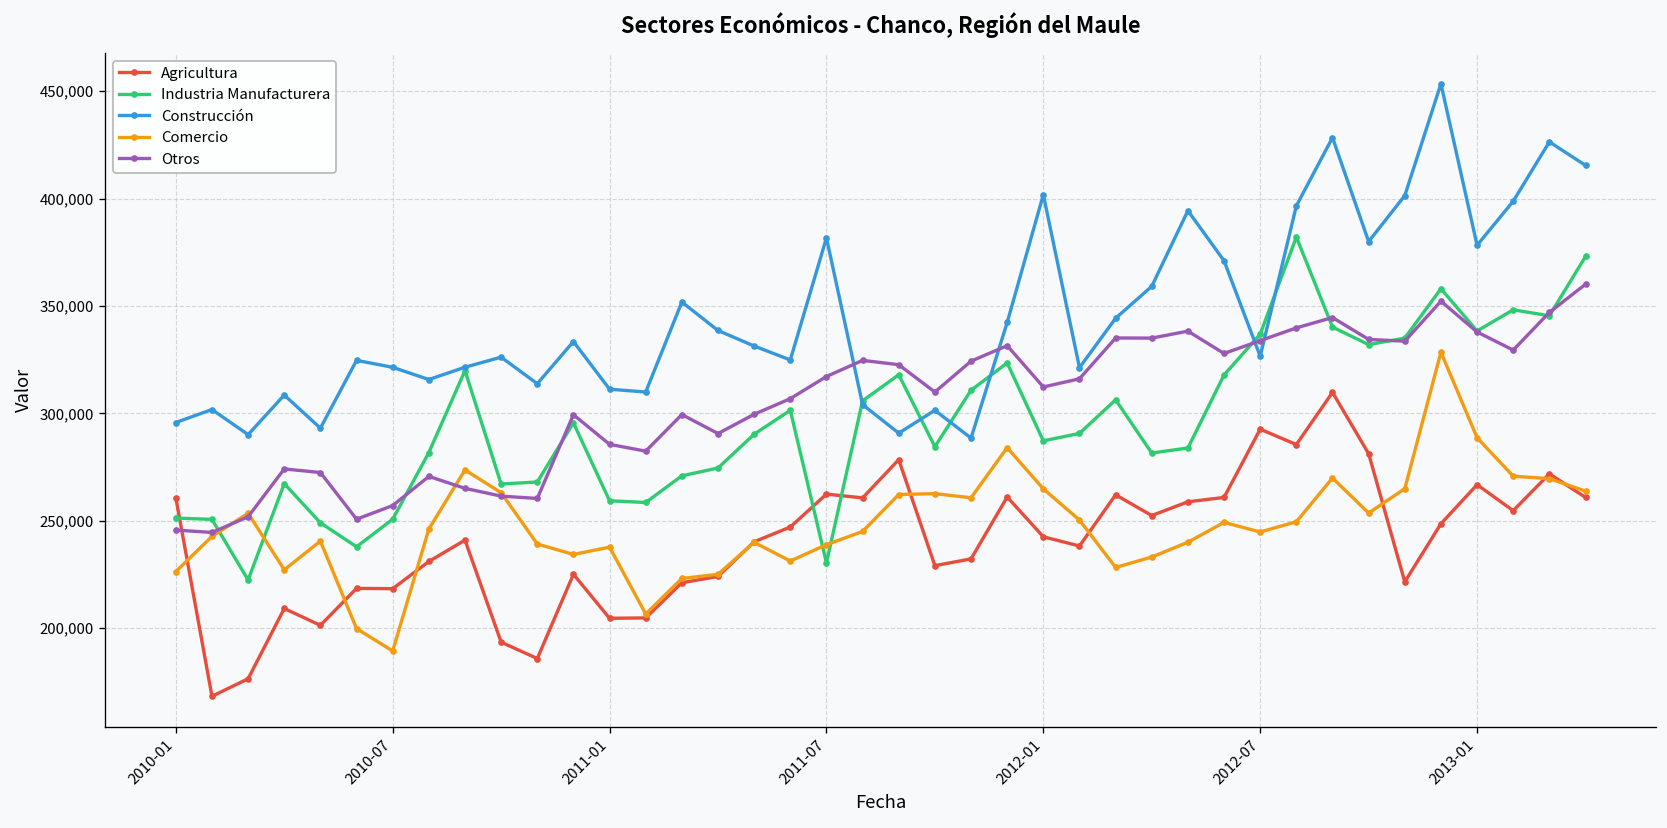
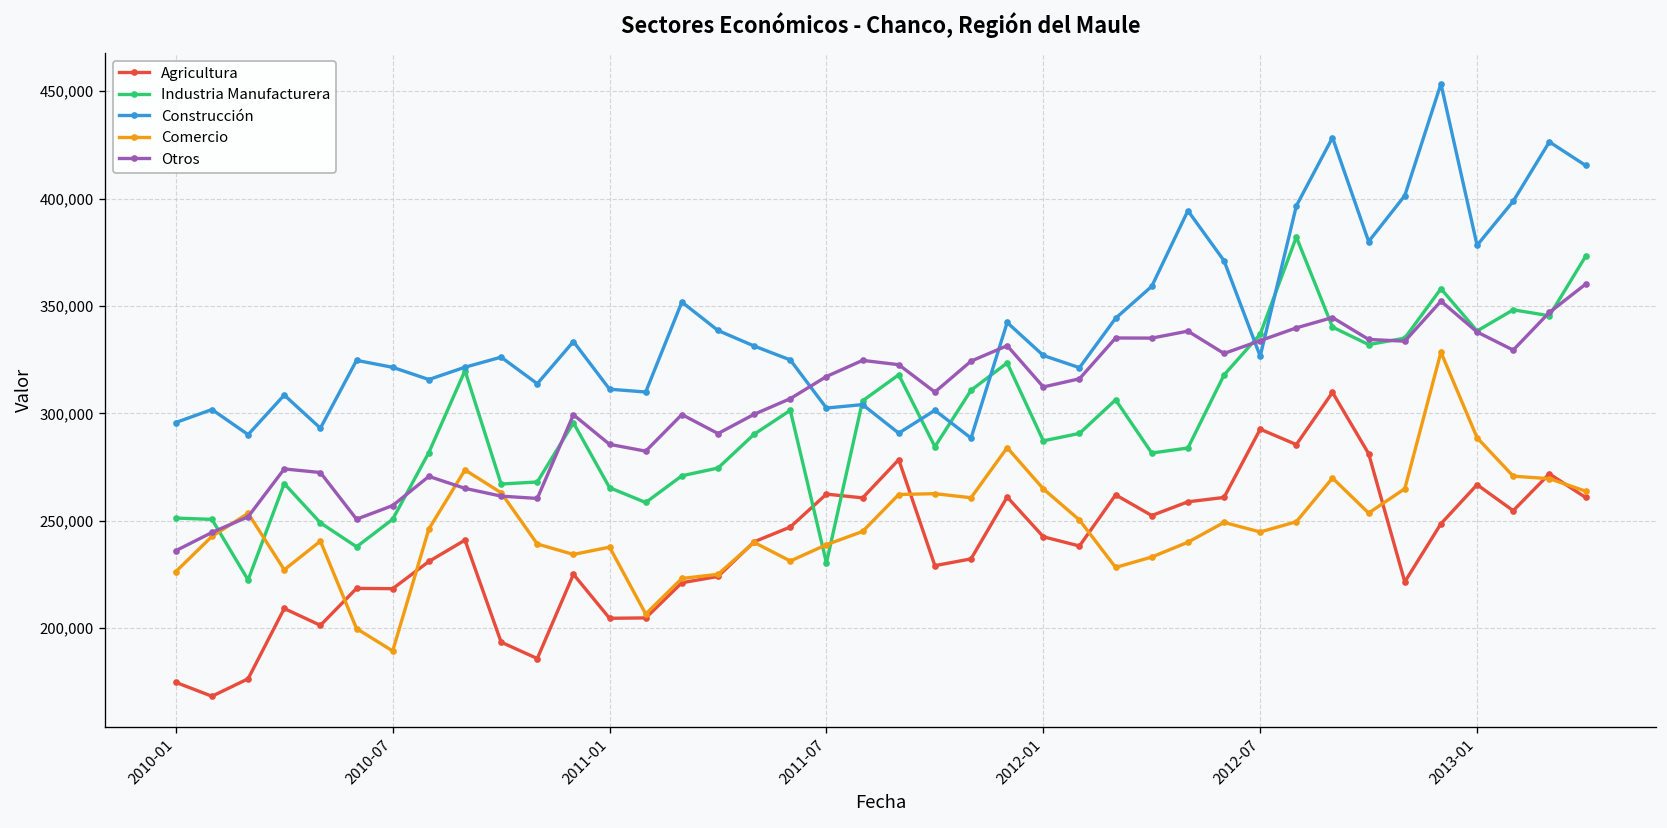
  {
    "Agricultura": {
-     "2010-01": "261,000",
+     "2010-01": "175,000",
      "2010-07": "218,000",
      "2011-01": "205,000",
      "2011-07": "262,000",
      "2012-01": "243,000",
      "2012-07": "293,000",
      "2013-01": "267,000"
    },
    "Industria Manufacturera": {
      "2010-01": "251,000",
      "2010-07": "251,000",
-     "2011-01": "259,000",
+     "2011-01": "265,000",
      "2011-07": "230,000",
      "2012-01": "287,000",
      "2012-07": "337,000"
    },
    "Construcción": {
      "2010-01": "296,000",
      "2010-07": "321,000",
      "2011-01": "311,000",
-     "2011-07": "382,000",
-     "2012-01": "402,000",
+     "2011-07": "302,000",
+     "2012-01": "327,000",
      "2012-07": "327,000",
      "2013-01": "378,000"
    },
    "Comercio": {
      "2010-01": "226,000",
      "2010-07": "189,000",
      "2011-01": "238,000",
      "2011-07": "239,000",
      "2012-01": "265,000",
      "2012-07": "245,000",
      "2013-01": "289,000"
    },
    "Otros": {
-     "2010-01": "246,000",
+     "2010-01": "236,000",
      "2010-07": "257,000",
      "2011-01": "286,000",
      "2011-07": "317,000",
      "2012-01": "312,000",
      "2012-07": "334,000"
    }
  }
